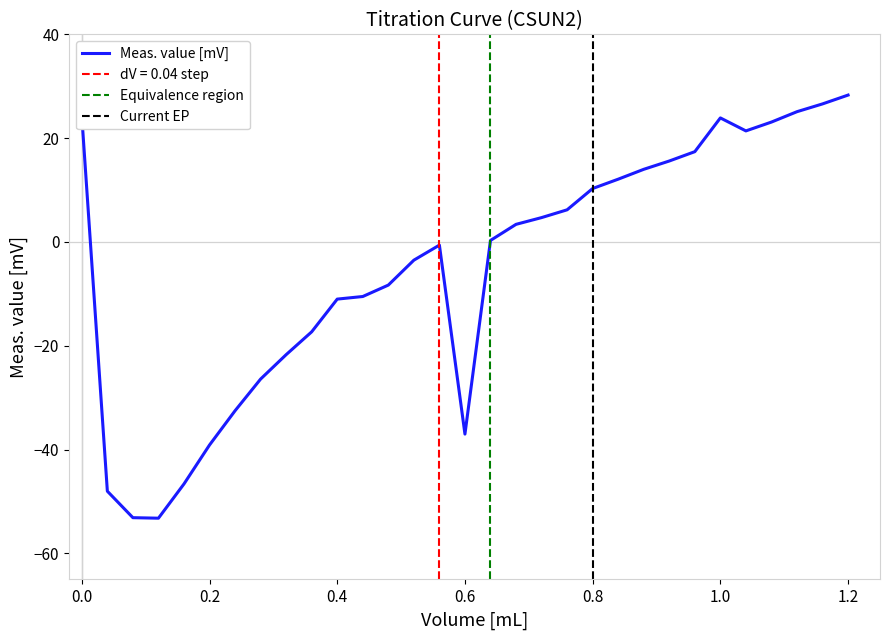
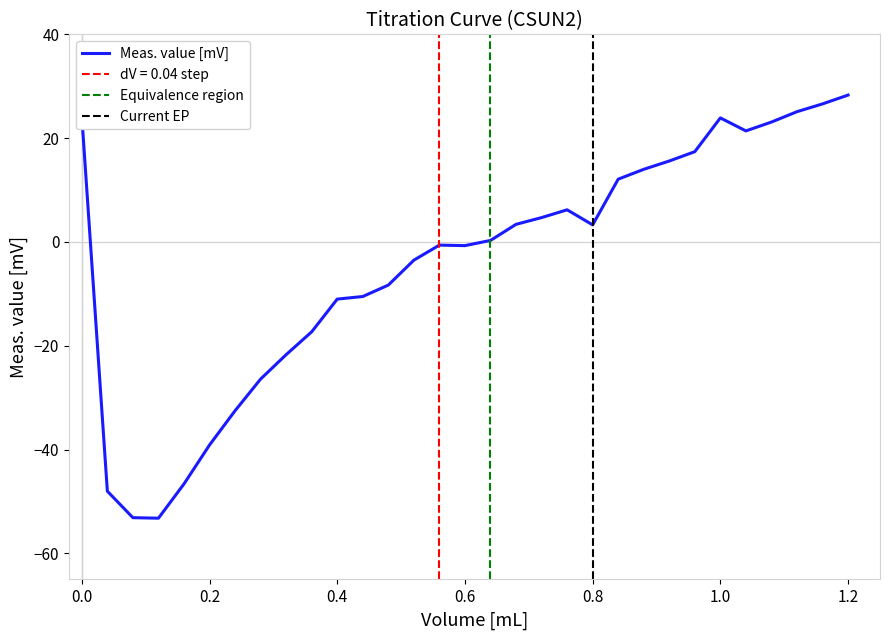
  {
    "0.2": -39,
    "0.4": -11,
-   "0.6": -37,
-   "0.8": 10,
+   "0.6": -1,
+   "0.8": 3,
    "1.0": 24,
    "1.2": 28
  }
